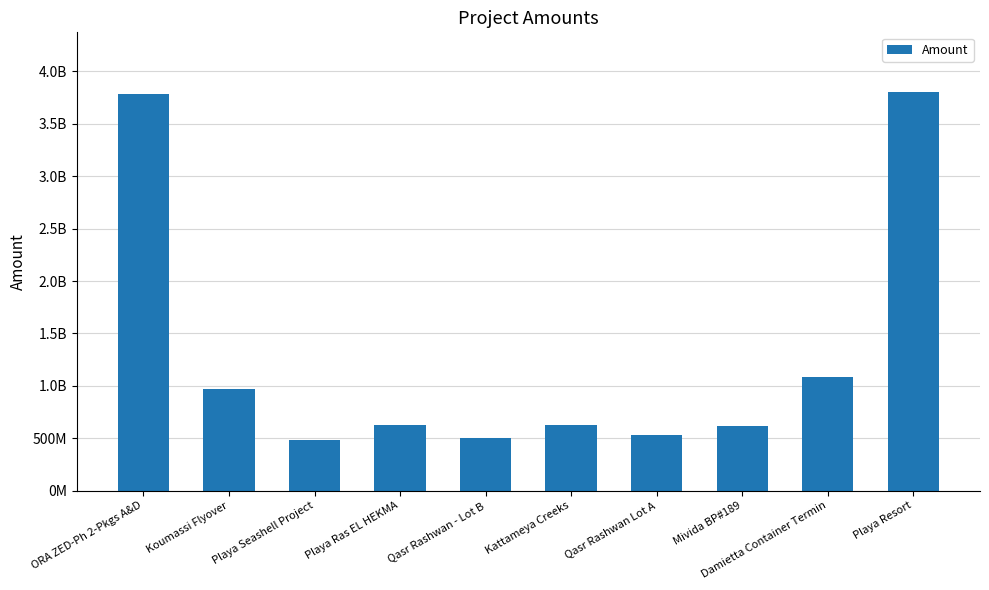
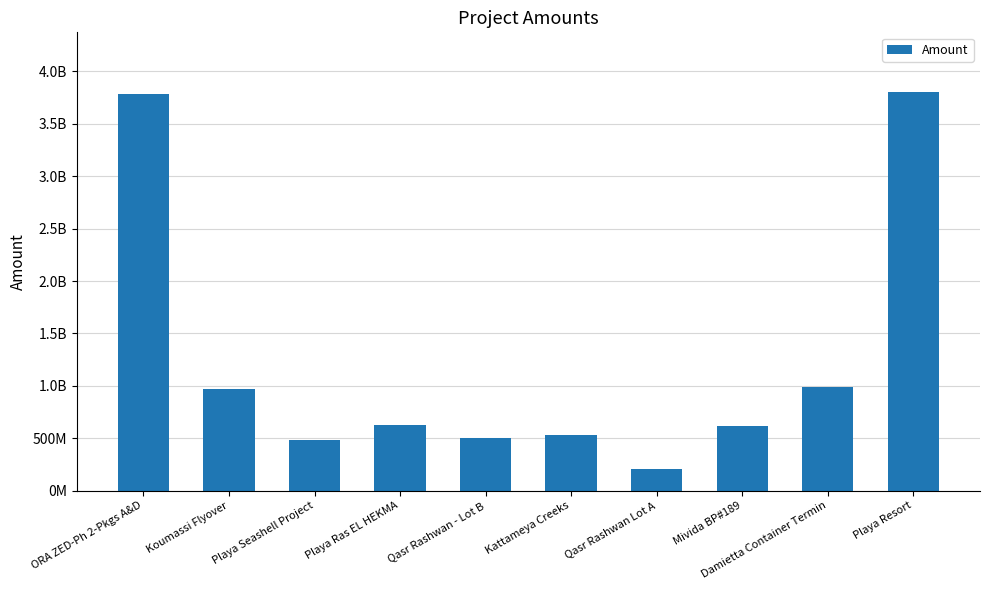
  {
    "ORA ZED-Ph 2-Pkgs A&D": 3780000000,
    "Koumassi Flyover": 970000000,
    "Playa Seashell Project": 480000000,
    "Playa Ras EL HEKMA": 630000000,
    "Qasr Rashwan - Lot B": 500000000,
-   "Kattameya Creeks": 620000000,
-   "Qasr Rashwan Lot A": 530000000,
+   "Kattameya Creeks": 530000000,
+   "Qasr Rashwan Lot A": 200000000,
    "Mivida BP#189": 620000000,
-   "Damietta Container Termin": 1080000000,
+   "Damietta Container Termin": 990000000,
    "Playa Resort": 3800000000
  }
